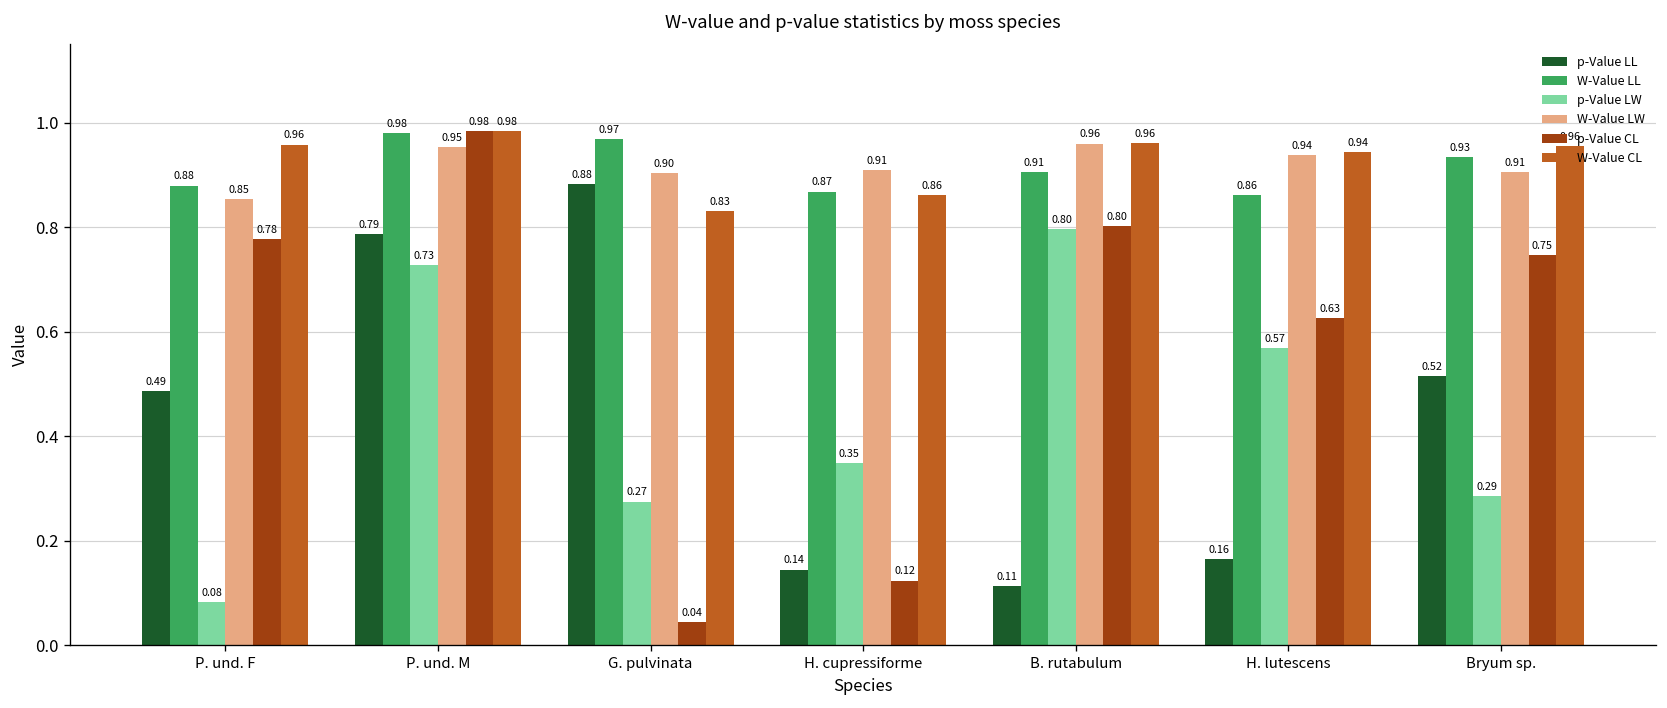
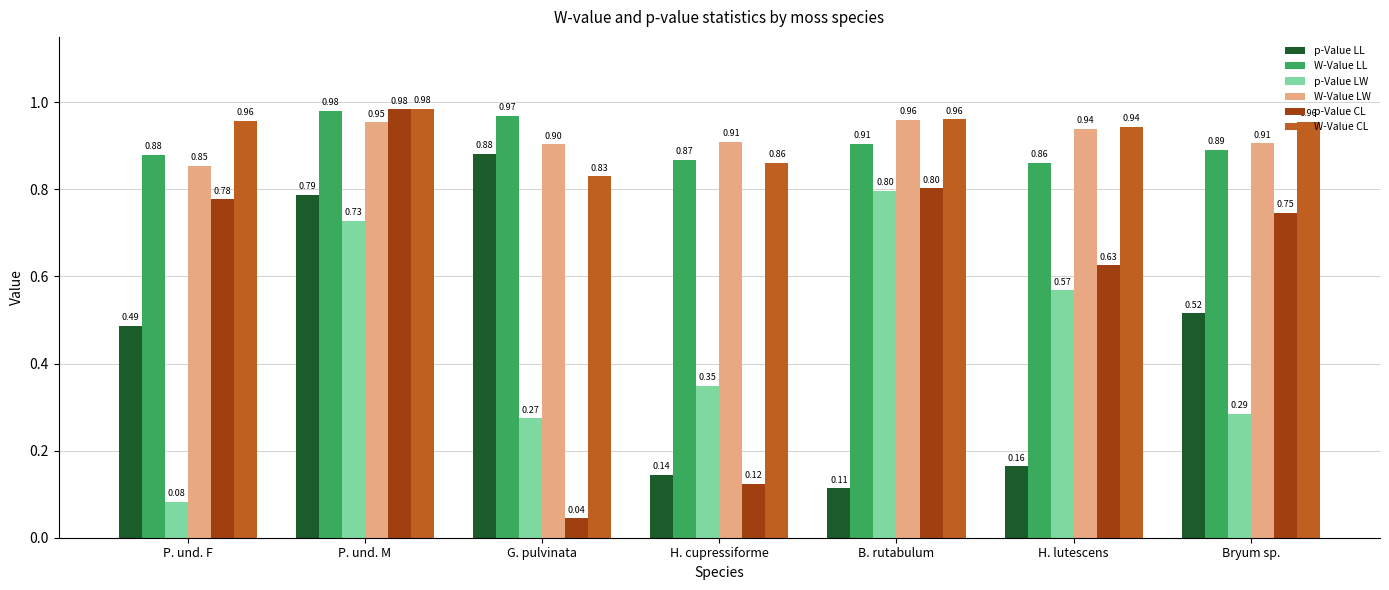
  {
    "p-Value LL": {
      "P. und. F": 0.49,
      "P. und. M": 0.79,
      "G. pulvinata": 0.88,
      "H. cupressiforme": 0.14,
      "B. rutabulum": 0.11,
      "H. lutescens": 0.16,
      "Bryum sp.": 0.52
    },
    "W-Value LL": {
      "P. und. F": 0.88,
      "P. und. M": 0.98,
      "G. pulvinata": 0.97,
      "H. cupressiforme": 0.87,
      "B. rutabulum": 0.91,
      "H. lutescens": 0.86,
-     "Bryum sp.": 0.93
+     "Bryum sp.": 0.89
    },
    "p-Value LW": {
      "P. und. F": 0.08,
      "P. und. M": 0.73,
      "G. pulvinata": 0.27,
      "H. cupressiforme": 0.35,
      "B. rutabulum": 0.80,
      "H. lutescens": 0.57,
      "Bryum sp.": 0.29
    },
    "W-Value LW": {
      "P. und. F": 0.85,
      "P. und. M": 0.95,
      "G. pulvinata": 0.90,
      "H. cupressiforme": 0.91,
      "B. rutabulum": 0.96,
      "H. lutescens": 0.94,
      "Bryum sp.": 0.91
    }
  }
